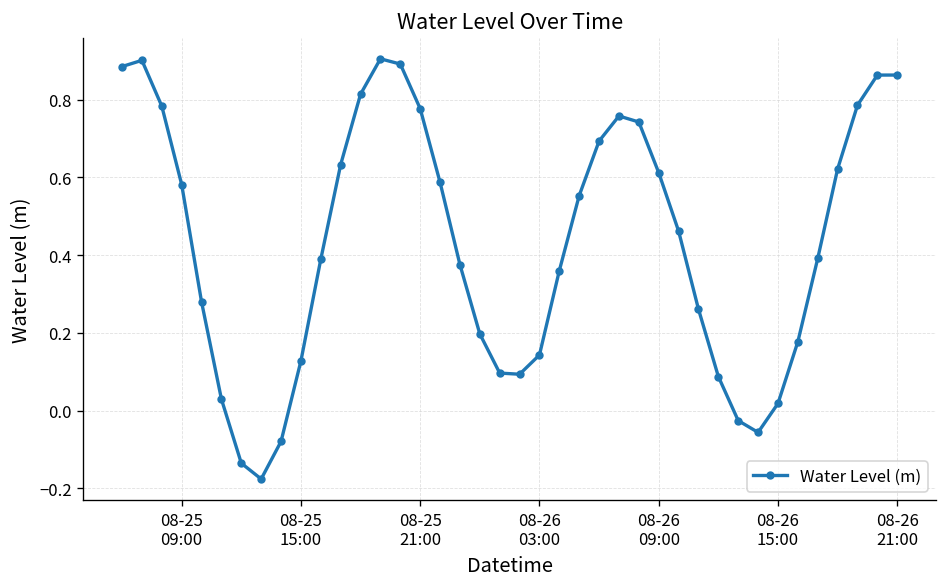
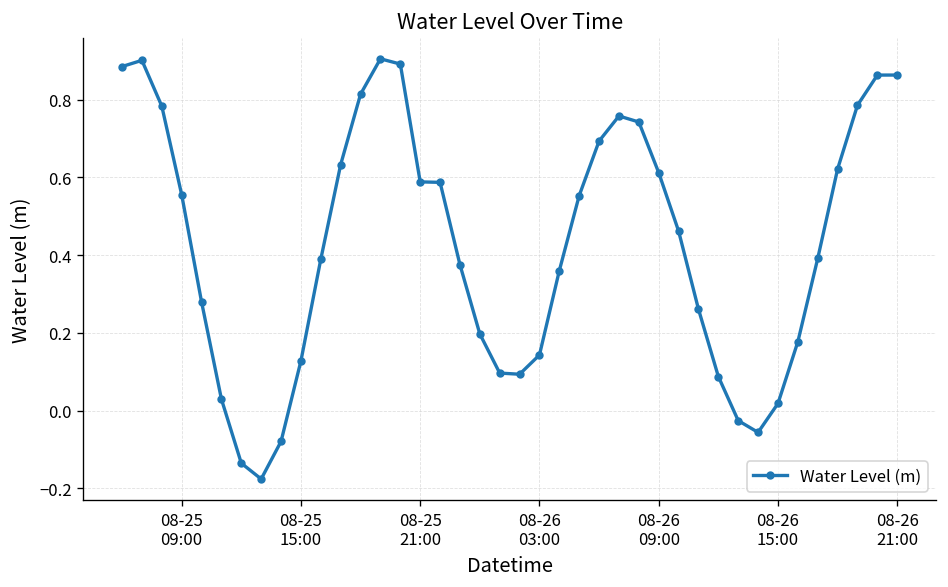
  {
-   "08-25 09:00": 0.58,
+   "08-25 09:00": 0.56,
    "08-25 15:00": 0.13,
-   "08-25 21:00": 0.78,
+   "08-25 21:00": 0.59,
    "08-26 03:00": 0.14,
    "08-26 09:00": 0.61,
    "08-26 15:00": 0.02,
    "08-26 21:00": 0.86
  }
